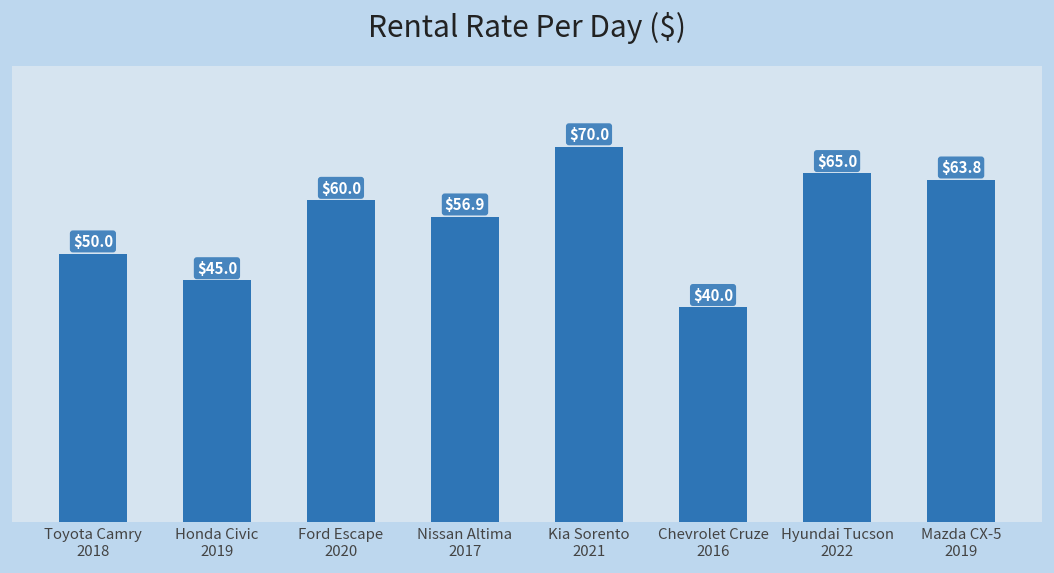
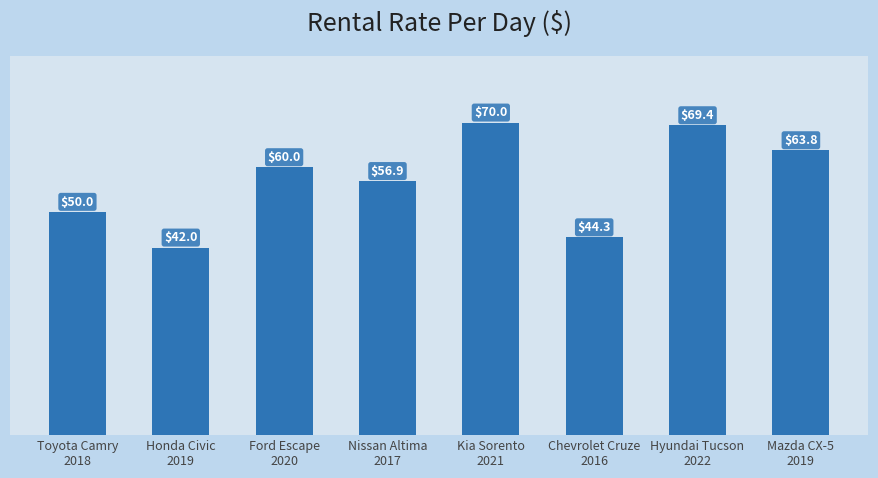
  {
-   "Honda Civic 2019": "$45.0",
-   "Chevrolet Cruze 2016": "$40.0",
-   "Hyundai Tucson 2022": "$65.0"
+   "Honda Civic 2019": "$42.0",
+   "Chevrolet Cruze 2016": "$44.3",
+   "Hyundai Tucson 2022": "$69.4"
  }
